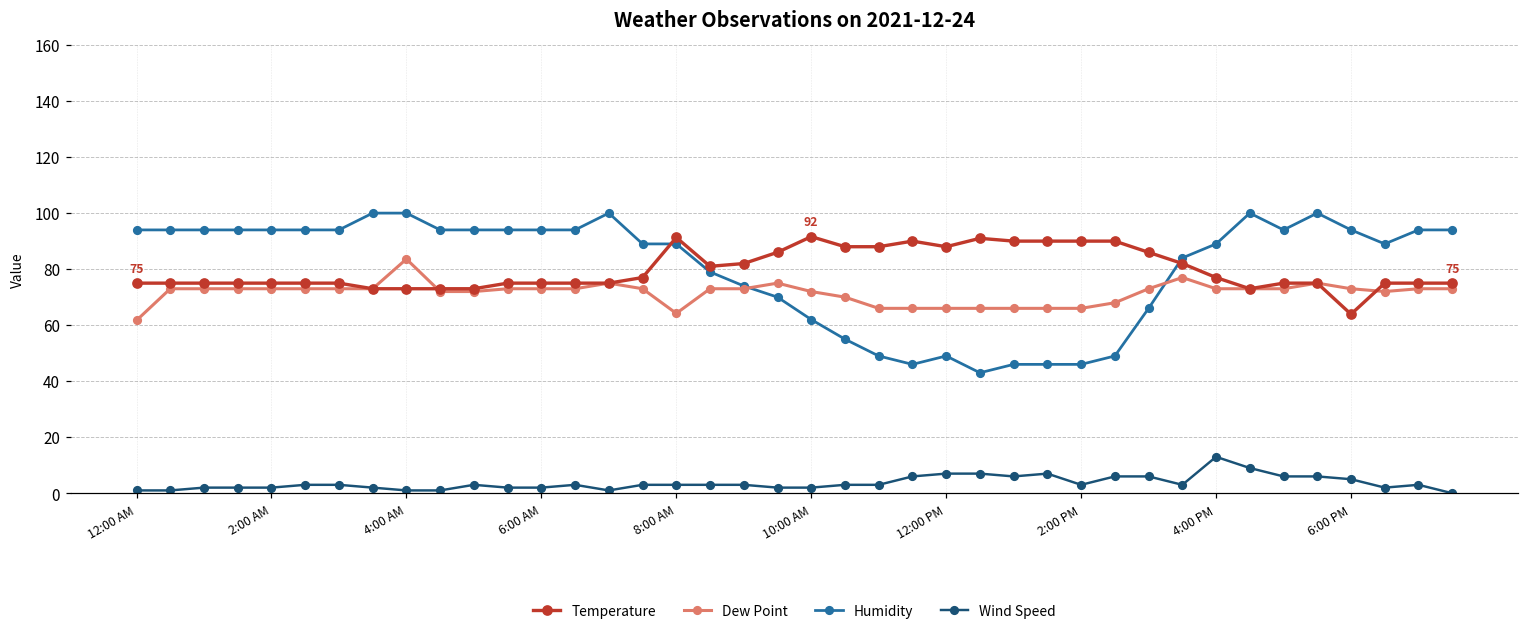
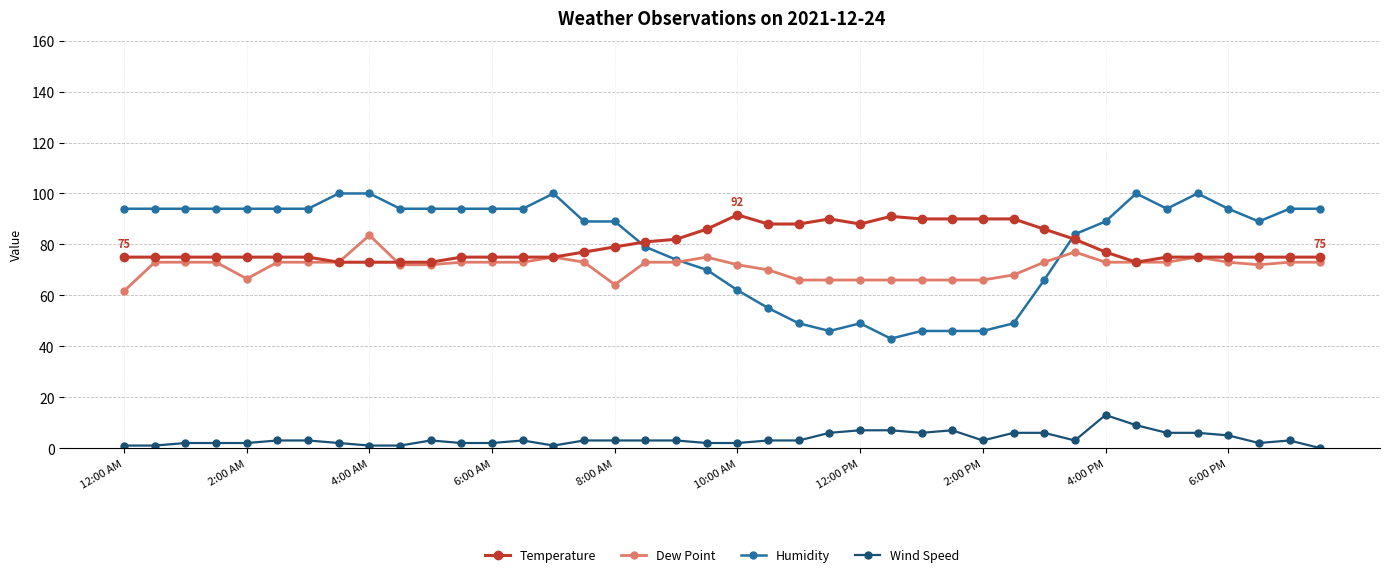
  {
    "Temperature": {
      "2:00 AM": 75,
      "4:00 AM": 73,
      "6:00 AM": 75,
-     "8:00 AM": 91,
+     "8:00 AM": 79,
      "12:00 PM": 88,
      "2:00 PM": 90,
      "4:00 PM": 77,
-     "6:00 PM": 64
+     "6:00 PM": 75
    },
    "Dew Point": {
      "12:00 AM": 62,
-     "2:00 AM": 73,
+     "2:00 AM": 67,
      "4:00 AM": 84,
      "6:00 AM": 73,
      "8:00 AM": 64,
      "10:00 AM": 72,
      "12:00 PM": 66,
      "2:00 PM": 66,
      "4:00 PM": 73,
      "6:00 PM": 73
    }
  }
